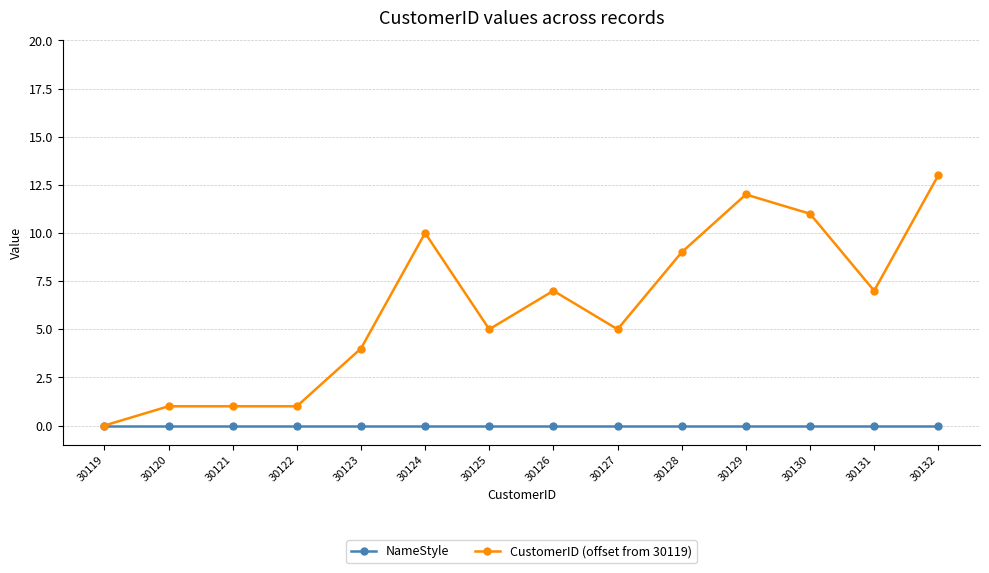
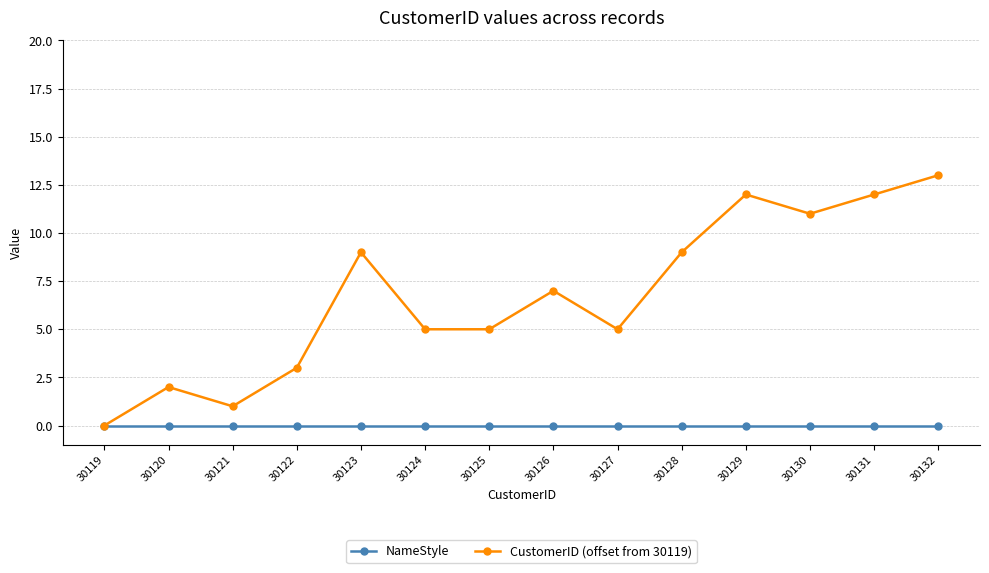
  {
    "NameStyle": {
      "30120": 0.0,
      "30121": 0.0,
      "30122": 0.0,
      "30123": 0.0,
      "30124": 0.0,
      "30125": 0.0,
      "30126": 0.0,
      "30127": 0.0,
      "30128": 0.0,
      "30129": 0.0,
      "30130": 0.0,
      "30131": 0.0,
      "30132": 0.0
    },
    "CustomerID (offset from 30119)": {
-     "30120": 1.0,
+     "30120": 2.0,
      "30121": 1.0,
-     "30122": 1.0,
-     "30123": 4.0,
-     "30124": 10.0,
+     "30122": 3.0,
+     "30123": 9.0,
+     "30124": 5.0,
      "30125": 5.0,
      "30126": 7.0,
      "30127": 5.0,
      "30128": 9.0,
      "30129": 12.0,
      "30130": 11.0,
-     "30131": 7.0,
+     "30131": 12.0,
      "30132": 13.0
    }
  }
